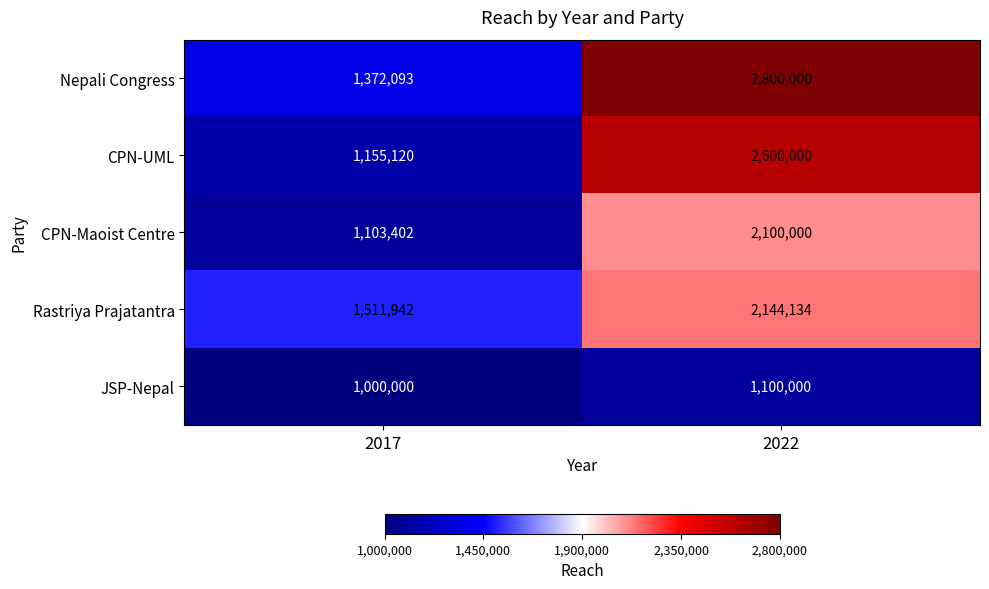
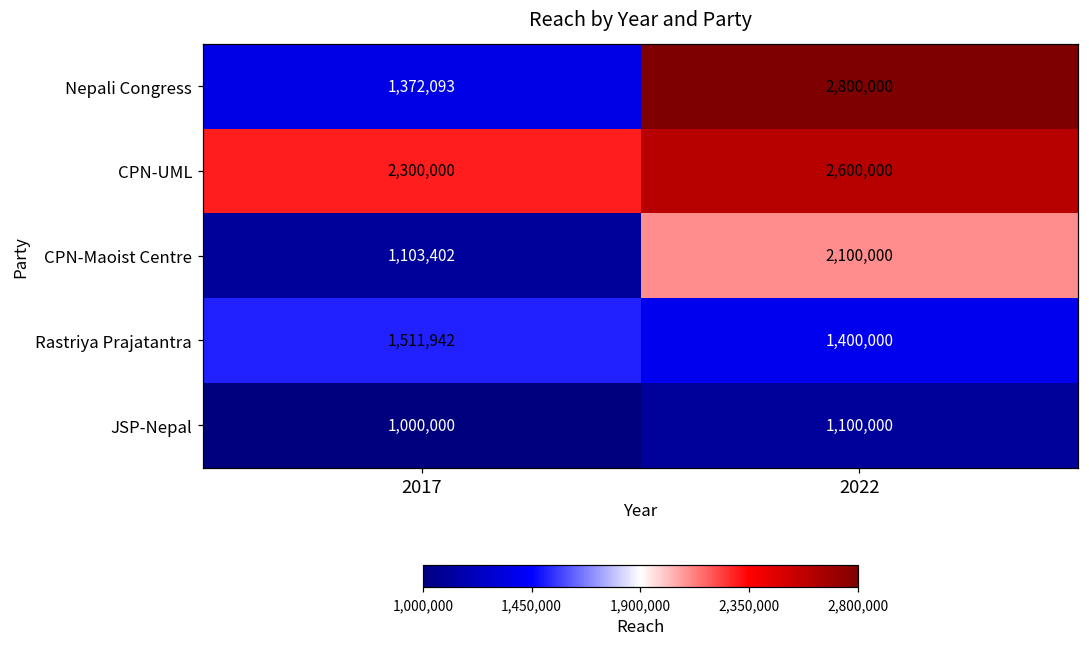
  {
    "Nepali Congress": {
      "2017": "1,372,093",
      "2022": "2,800,000"
    },
    "CPN-UML": {
-     "2017": "1,155,120",
+     "2017": "2,300,000",
      "2022": "2,600,000"
    },
    "CPN-Maoist Centre": {
      "2017": "1,103,402",
      "2022": "2,100,000"
    },
    "Rastriya Prajatantra": {
      "2017": "1,511,942",
-     "2022": "2,144,134"
+     "2022": "1,400,000"
    },
    "JSP-Nepal": {
      "2017": "1,000,000",
      "2022": "1,100,000"
    }
  }
